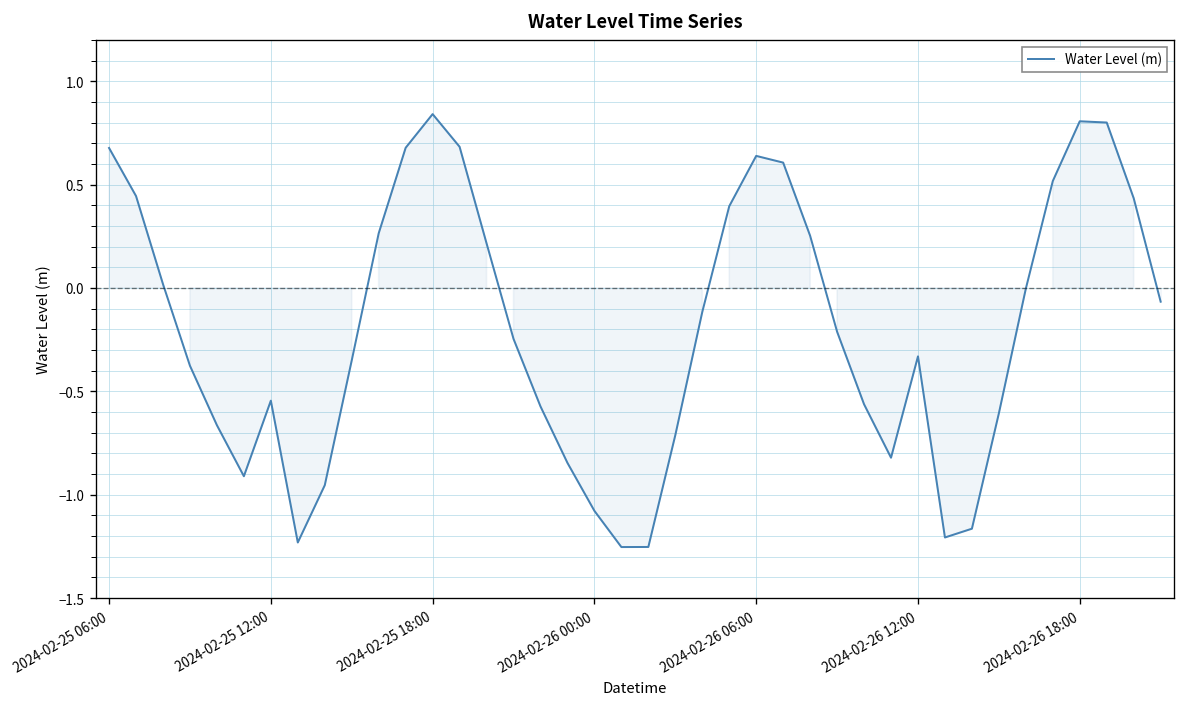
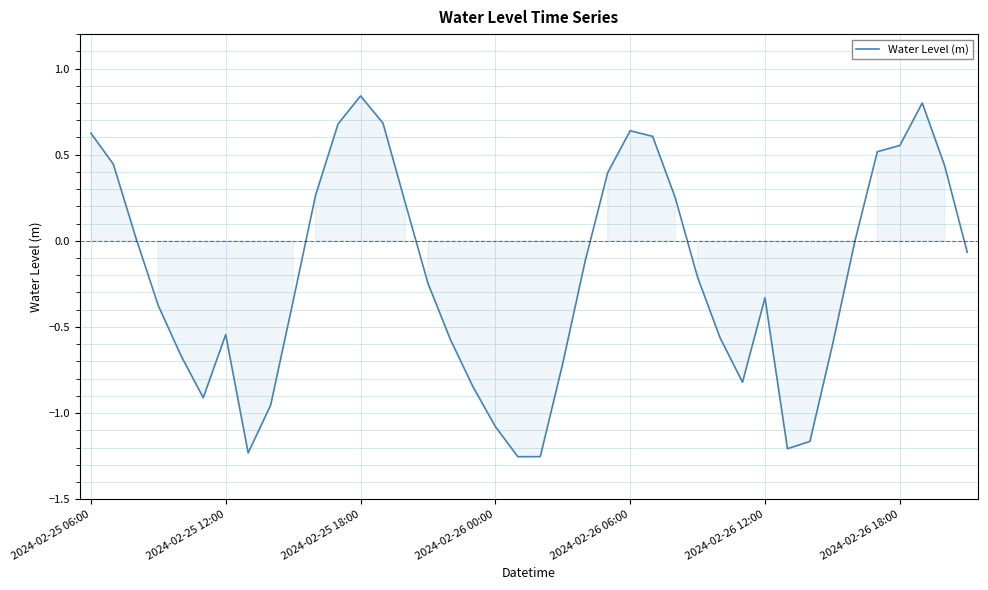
  {
-   "2024-02-25 06:00": 0.68,
+   "2024-02-25 06:00": 0.63,
    "2024-02-25 12:00": -0.55,
    "2024-02-25 18:00": 0.84,
    "2024-02-26 00:00": -1.08,
    "2024-02-26 06:00": 0.64,
    "2024-02-26 12:00": -0.33,
-   "2024-02-26 18:00": 0.81
+   "2024-02-26 18:00": 0.55
  }
